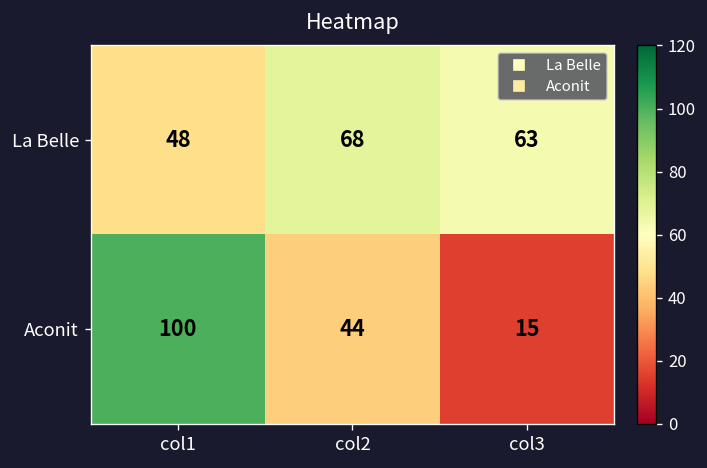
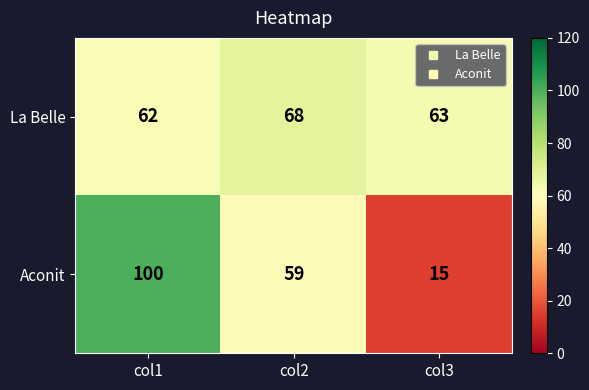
  {
    "La Belle": {
-     "col1": 48,
+     "col1": 62,
      "col2": 68,
      "col3": 63
    },
    "Aconit": {
      "col1": 100,
-     "col2": 44,
+     "col2": 59,
      "col3": 15
    }
  }
